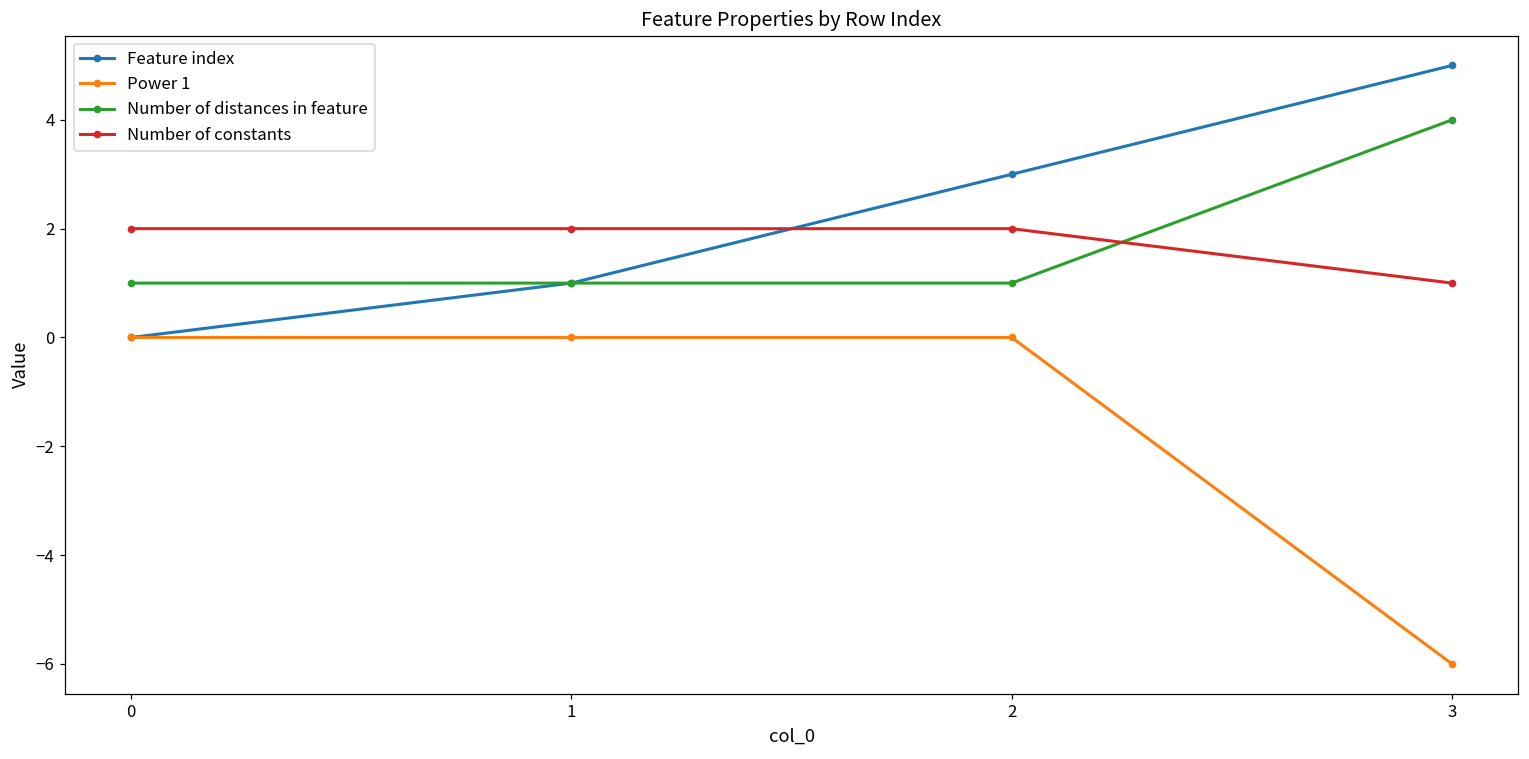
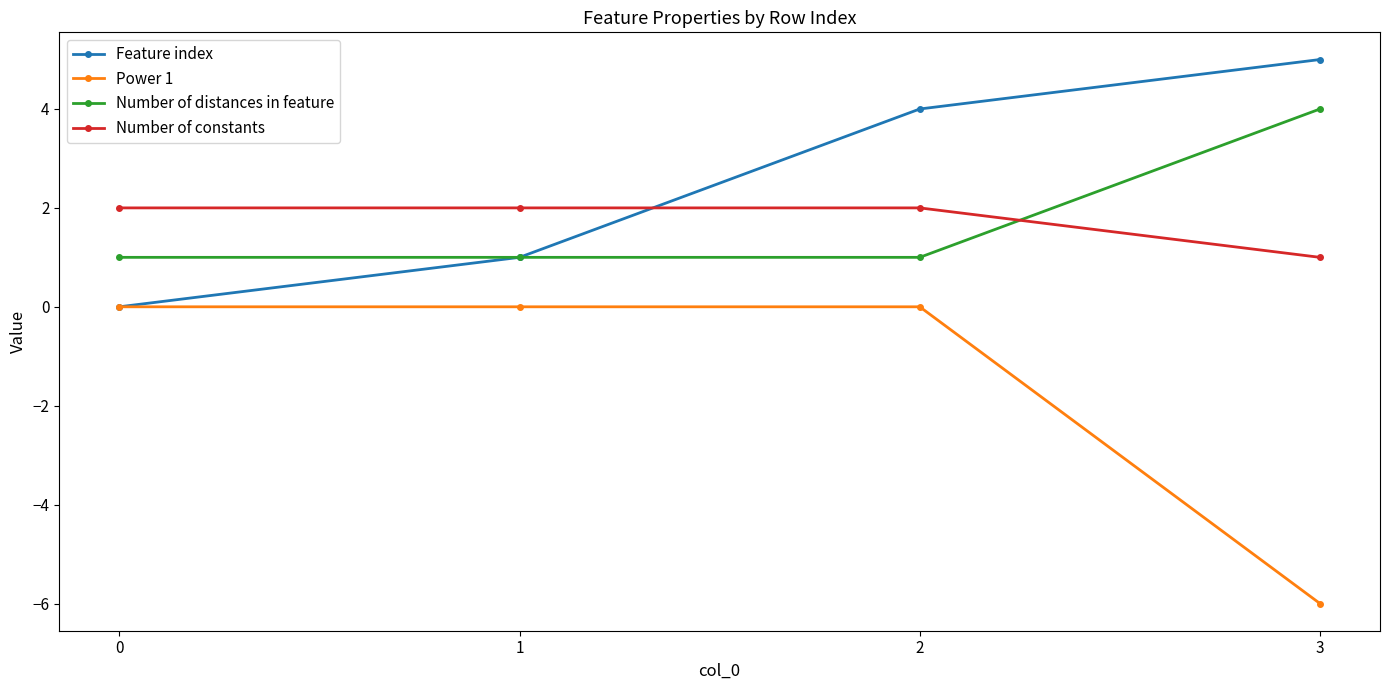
  {
    "Feature index": {
-     "2": 3,
+     "2": 4,
      "3": 5
    },
    "Power 1": {
      "1": 0,
      "2": 0,
      "3": -6
    },
    "Number of distances in feature": {
      "0": 1,
      "2": 1,
      "3": 4
    },
    "Number of constants": {
      "0": 2,
      "1": 2,
      "2": 2,
      "3": 1
    }
  }
